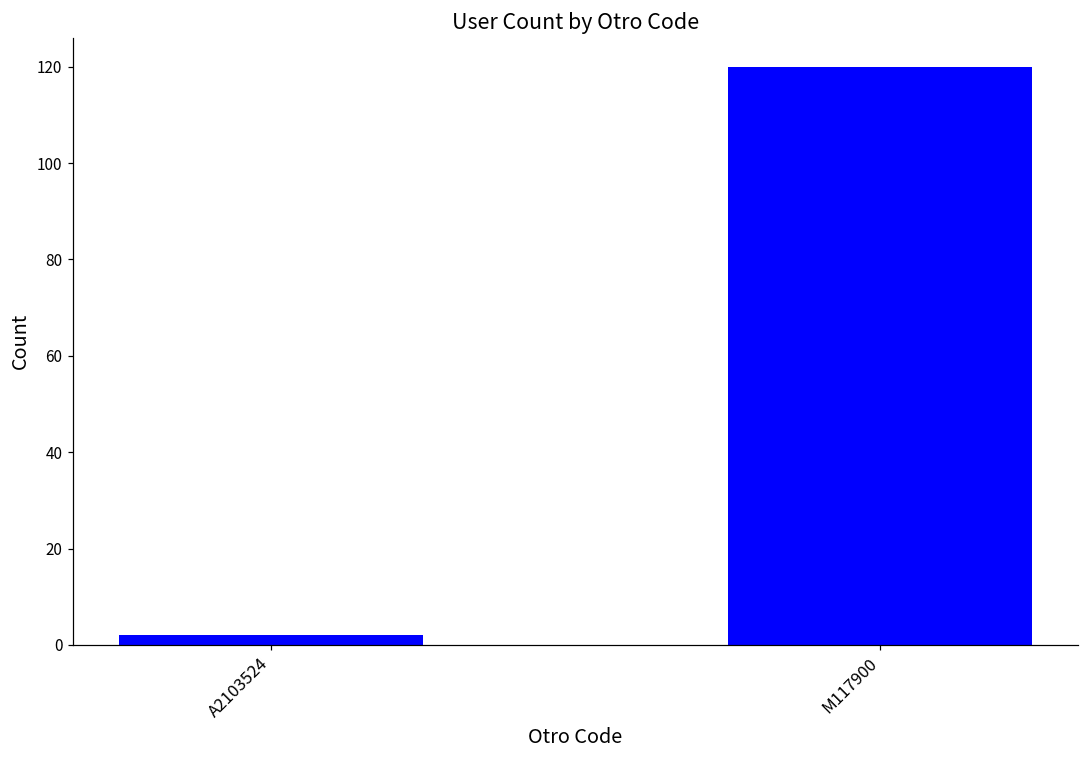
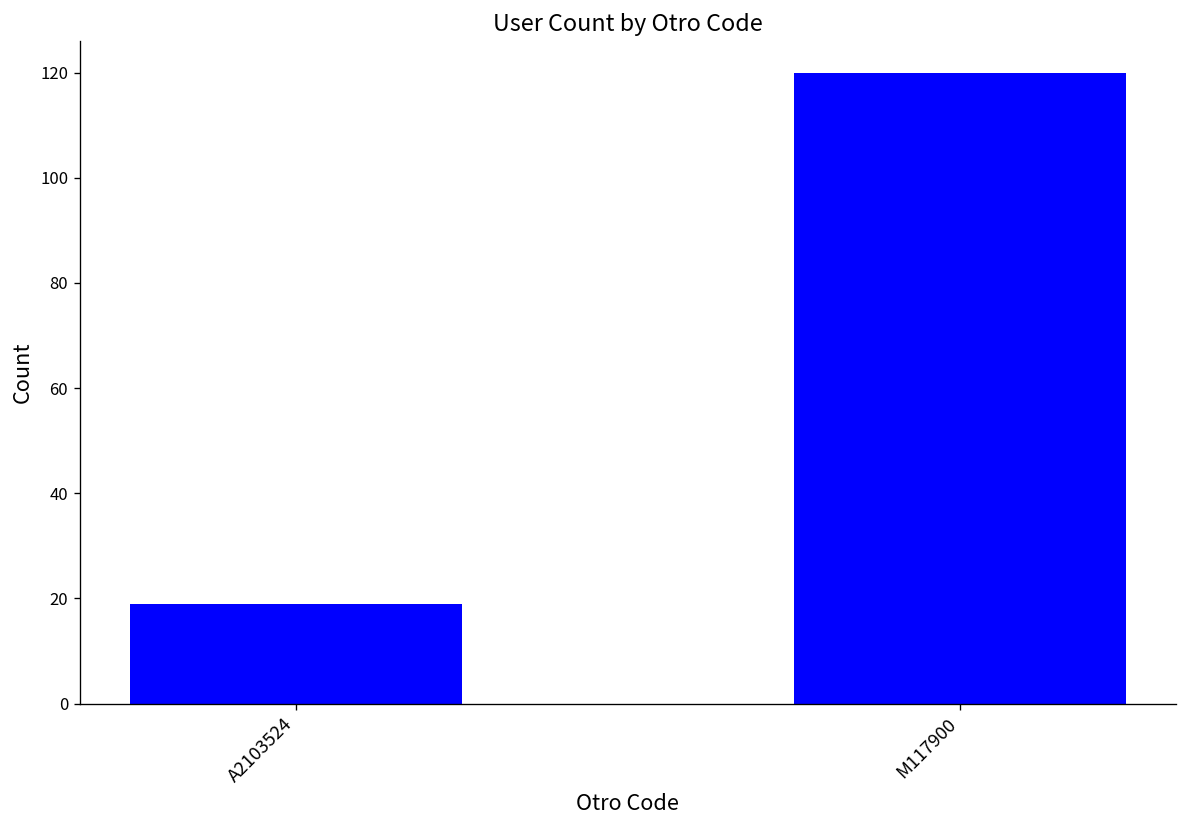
  {
-   "A2103524": 2,
+   "A2103524": 19,
    "M117900": 120
  }
